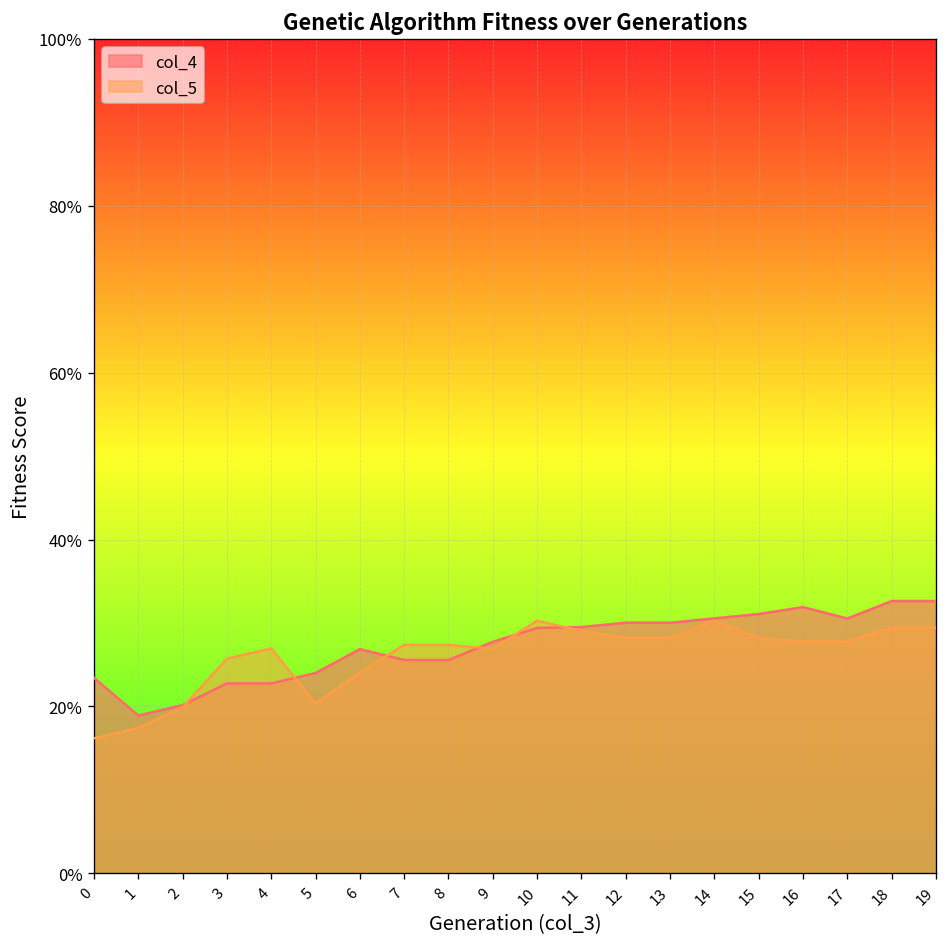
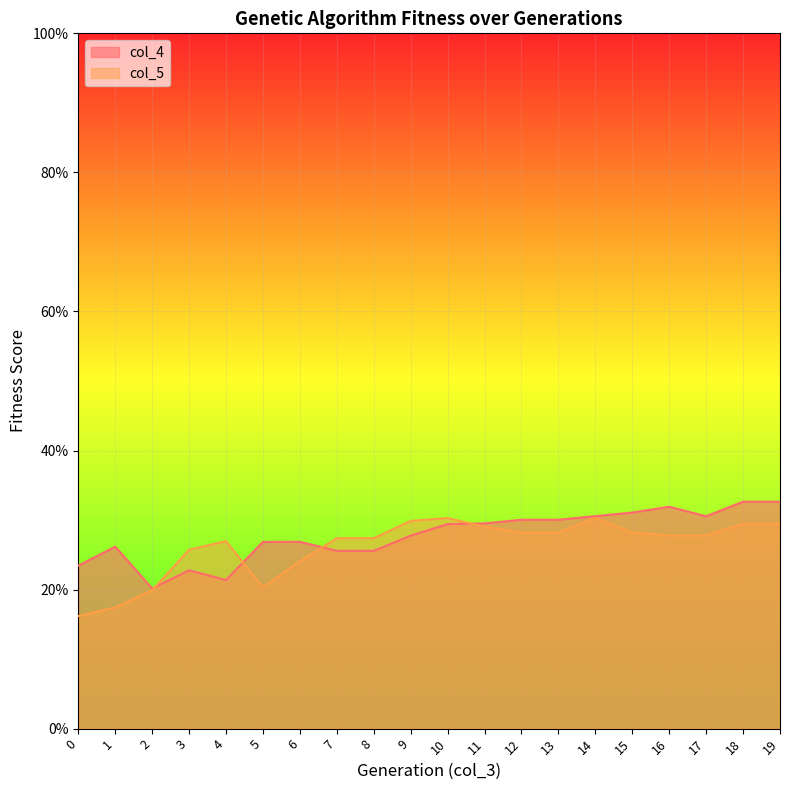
  {
    "col_4": {
      "0": "23%",
-     "1": "19%",
+     "1": "26%",
      "3": "23%",
-     "4": "23%",
-     "5": "24%",
+     "4": "21%",
+     "5": "27%",
      "6": "27%",
      "7": "26%",
      "8": "26%",
      "9": "28%",
      "10": "29%",
      "11": "30%",
      "12": "30%",
      "13": "30%",
      "15": "31%",
      "16": "32%",
      "17": "31%",
      "18": "33%",
      "19": "33%"
    },
    "col_5": {
      "0": "16%",
      "1": "17%",
      "3": "26%",
      "4": "27%",
      "5": "20%",
      "6": "24%",
      "7": "27%",
      "8": "27%",
-     "9": "27%",
+     "9": "30%",
      "10": "30%",
      "11": "29%",
      "12": "28%",
      "13": "28%",
      "15": "28%",
      "16": "28%",
      "17": "28%",
      "18": "29%",
      "19": "29%"
    }
  }
